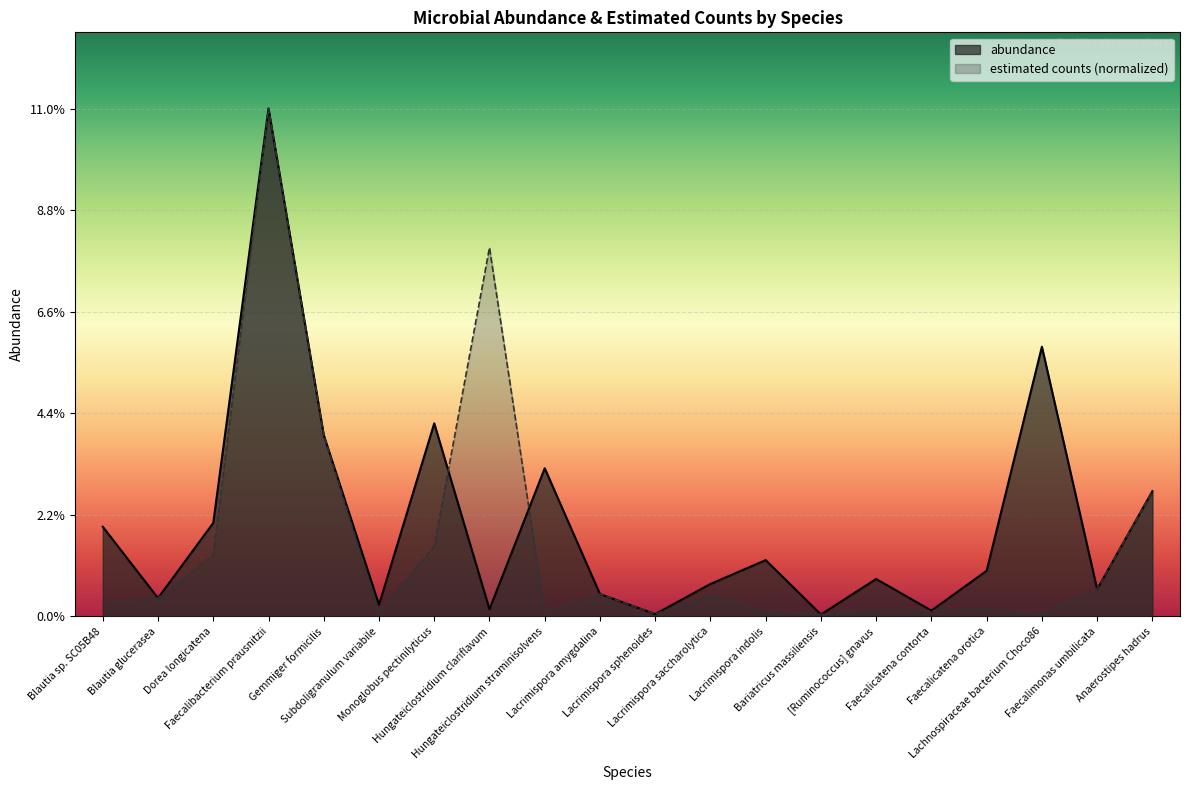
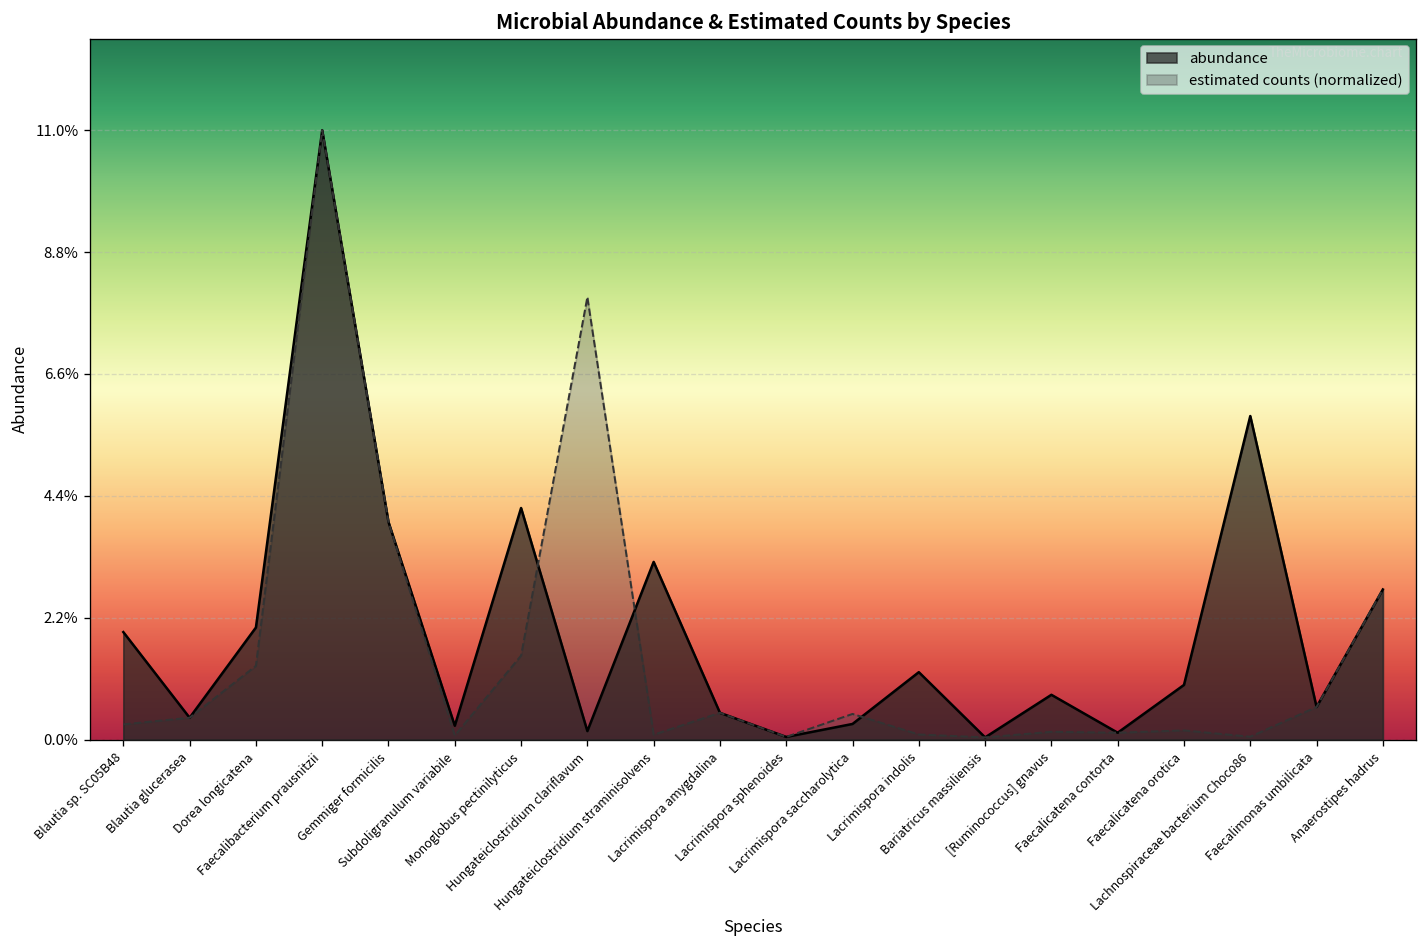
  {
    "abundance": {
      "Blautia sp. SC05B48": "1.9%",
      "Dorea longicatena": "2.0%",
      "Subdoligranulum variabile": "0.3%",
      "Monoglobus pectinilyticus": "4.2%",
      "Hungateiclostridium clariflavum": "0.2%",
      "Hungateiclostridium straminisolvens": "3.2%",
-     "Lacrimispora saccharolytica": "0.7%",
+     "Lacrimispora saccharolytica": "0.3%",
      "Lacrimispora indolis": "1.2%",
      "[Ruminococcus] gnavus": "0.8%",
      "Faecalicatena orotica": "1.0%",
      "Lachnospiraceae bacterium Choco86": "5.8%"
    },
    "estimated counts (normalized)": {
      "Blautia sp. SC05B48": "0.3%",
      "Dorea longicatena": "1.3%",
      "Subdoligranulum variabile": "0.1%",
      "Monoglobus pectinilyticus": "1.5%",
      "Hungateiclostridium clariflavum": "8.0%",
      "Hungateiclostridium straminisolvens": "0.1%",
      "Lacrimispora saccharolytica": "0.5%",
      "Lacrimispora indolis": "0.1%",
      "[Ruminococcus] gnavus": "0.1%",
      "Faecalicatena orotica": "0.2%",
      "Lachnospiraceae bacterium Choco86": "0.1%"
    }
  }
